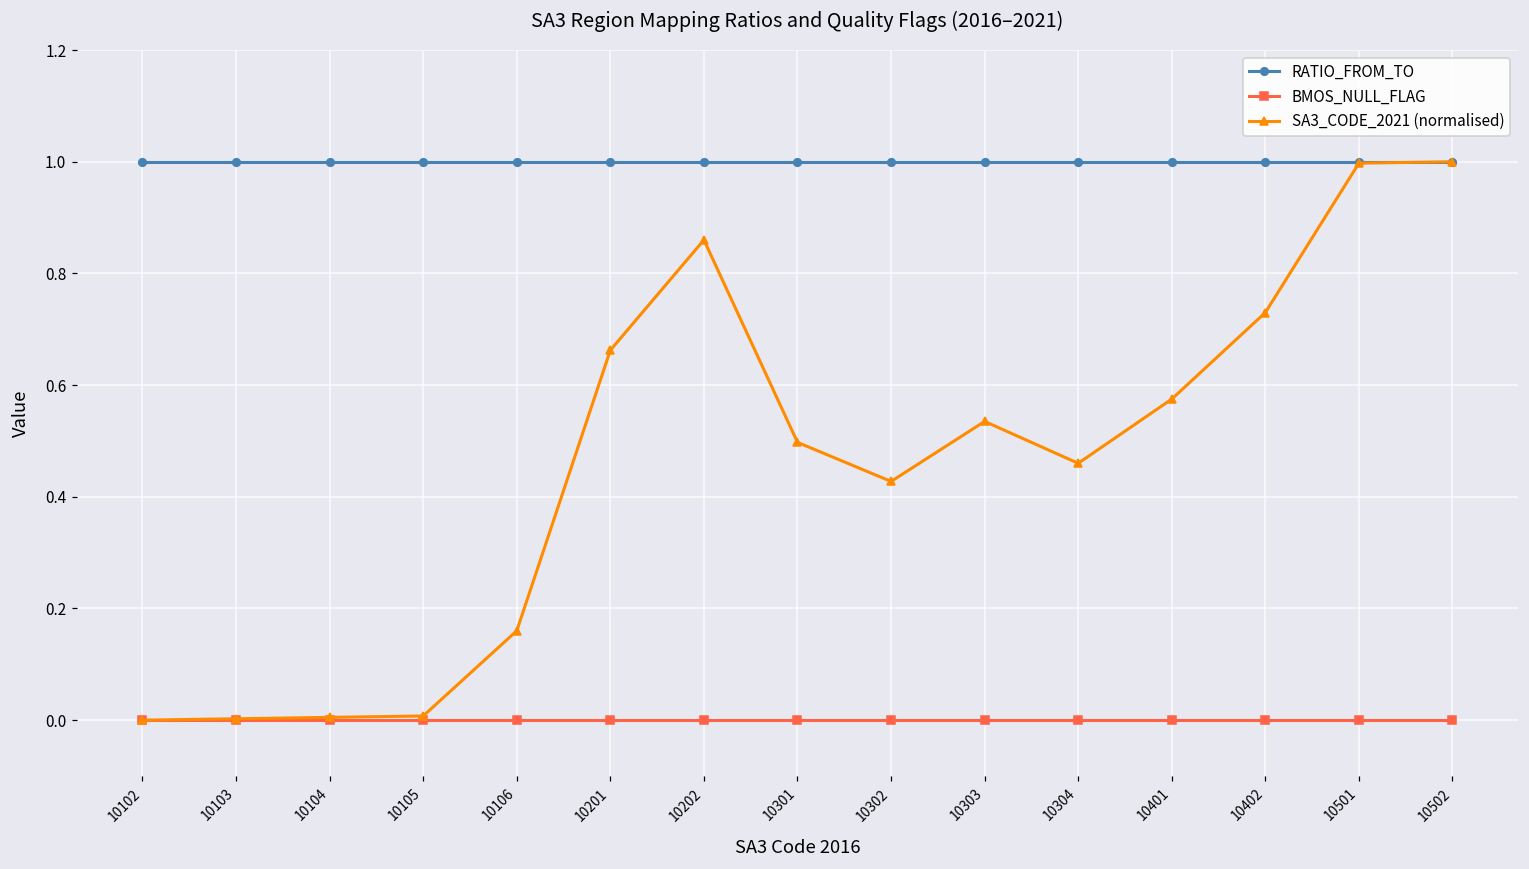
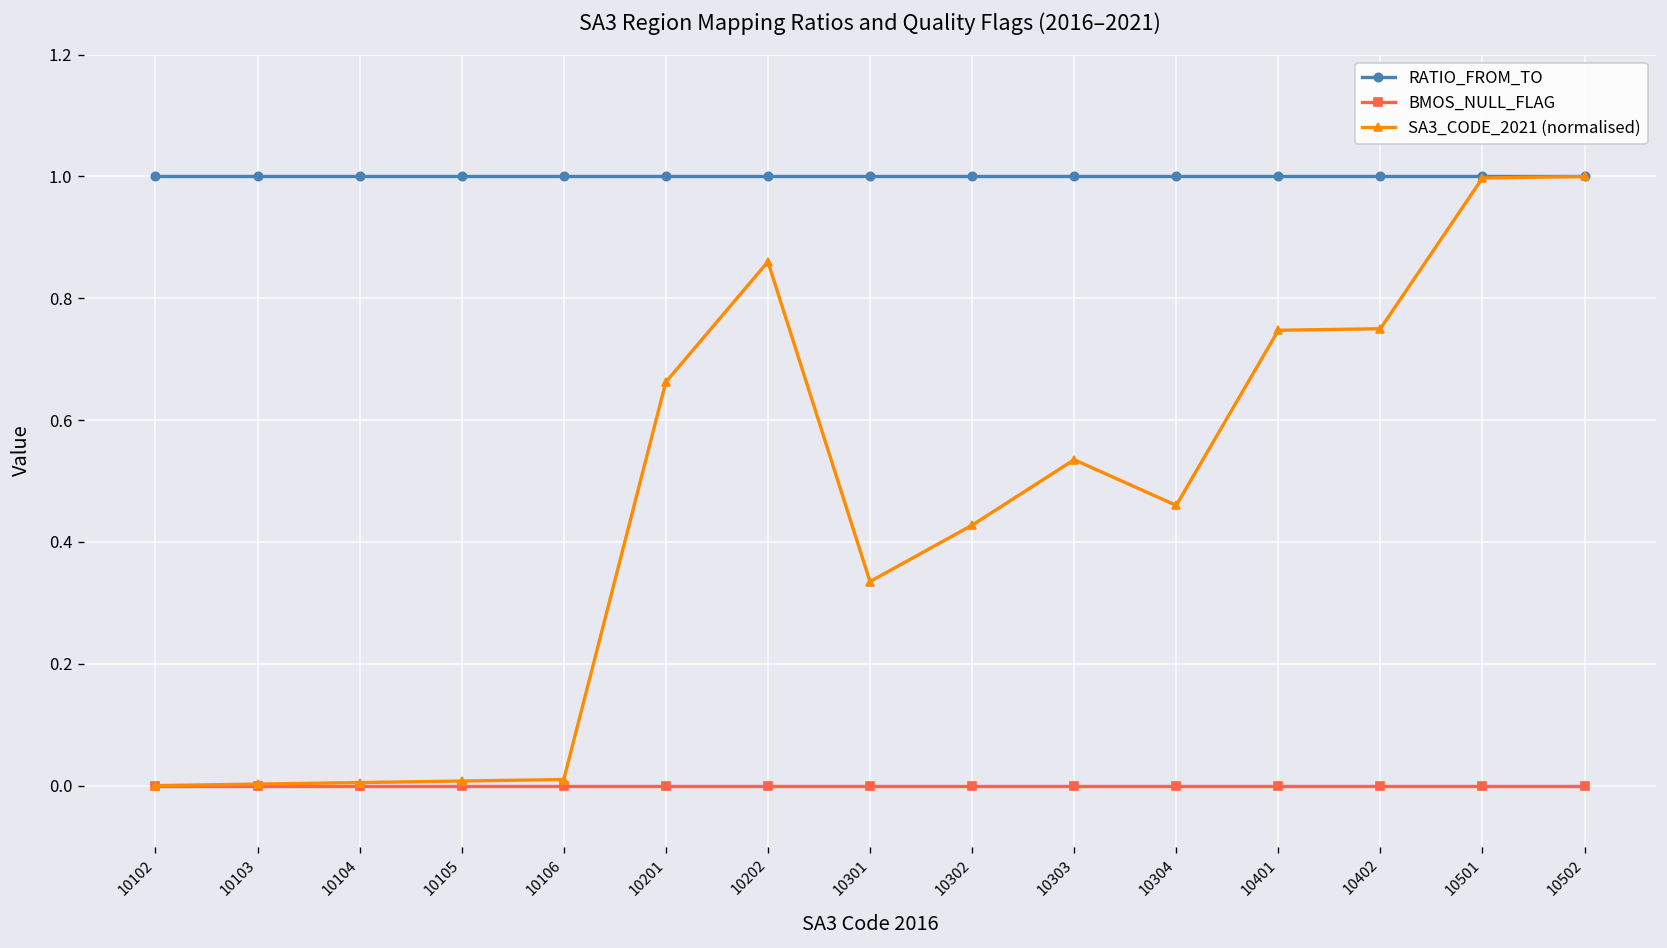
  {
    "RATIO_FROM_TO": {
      "10102": 1.00,
      "10103": 1.00,
      "10104": 1.00,
      "10105": 1.00,
      "10106": 1.00,
      "10201": 1.00,
      "10202": 1.00,
      "10301": 1.00,
      "10302": 1.00,
      "10303": 1.00,
      "10304": 1.00,
      "10401": 1.00,
      "10402": 1.00
    },
    "BMOS_NULL_FLAG": {
      "10104": 0.00,
      "10105": 0.00,
      "10106": 0.00,
      "10201": 0.00,
      "10202": 0.00,
      "10301": 0.00,
      "10302": 0.00,
      "10303": 0.00,
      "10304": 0.00,
      "10401": 0.00,
      "10402": 0.00,
      "10501": 0.00,
      "10502": 0.00
    },
    "SA3_CODE_2021 (normalised)": {
      "10104": 0.01,
      "10105": 0.01,
-     "10106": 0.16,
+     "10106": 0.01,
      "10201": 0.66,
      "10202": 0.86,
-     "10301": 0.50,
+     "10301": 0.34,
      "10302": 0.43,
      "10303": 0.54,
      "10304": 0.46,
-     "10401": 0.58,
-     "10402": 0.73
+     "10401": 0.75,
+     "10402": 0.75
    }
  }
